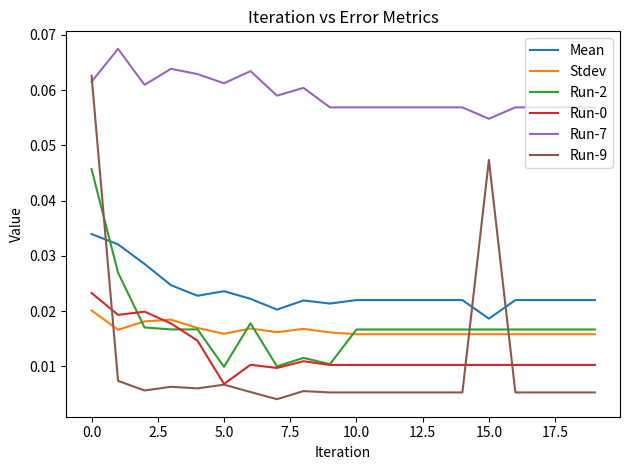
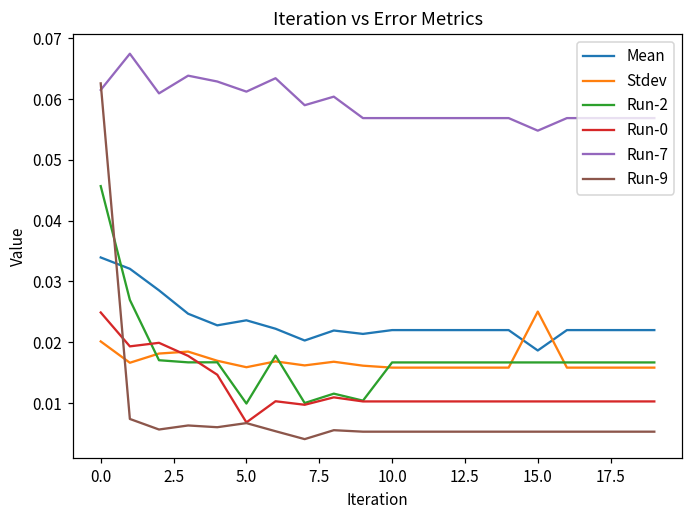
  {
    "Mean": {
      "0.0": 0.034,
      "5.0": 0.024,
      "10.0": 0.022,
      "15.0": 0.019
    },
    "Stdev": {
      "0.0": 0.020,
      "5.0": 0.016,
      "10.0": 0.016,
-     "15.0": 0.016
+     "15.0": 0.025
    },
    "Run-2": {
      "0.0": 0.046,
      "5.0": 0.010,
      "10.0": 0.017,
      "15.0": 0.017
    },
    "Run-0": {
-     "0.0": 0.023,
+     "0.0": 0.025,
      "10.0": 0.010,
      "15.0": 0.010
    },
    "Run-7": {
      "0.0": 0.061,
      "5.0": 0.061,
      "10.0": 0.057,
      "15.0": 0.055
    },
    "Run-9": {
      "0.0": 0.063,
      "10.0": 0.005,
-     "15.0": 0.047
+     "15.0": 0.005
    }
  }
